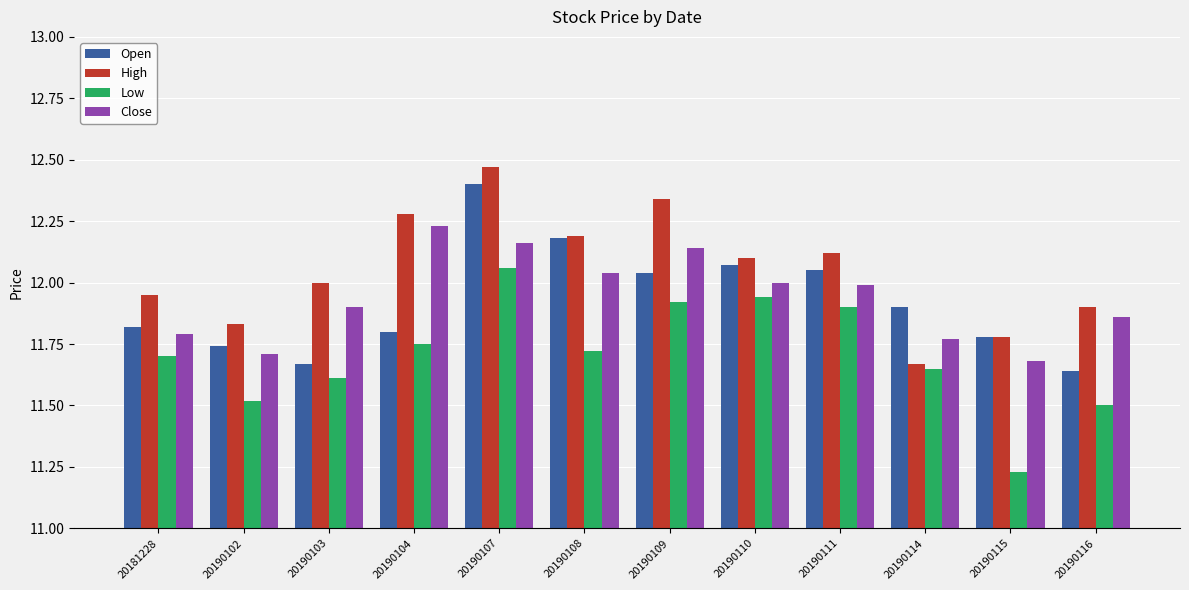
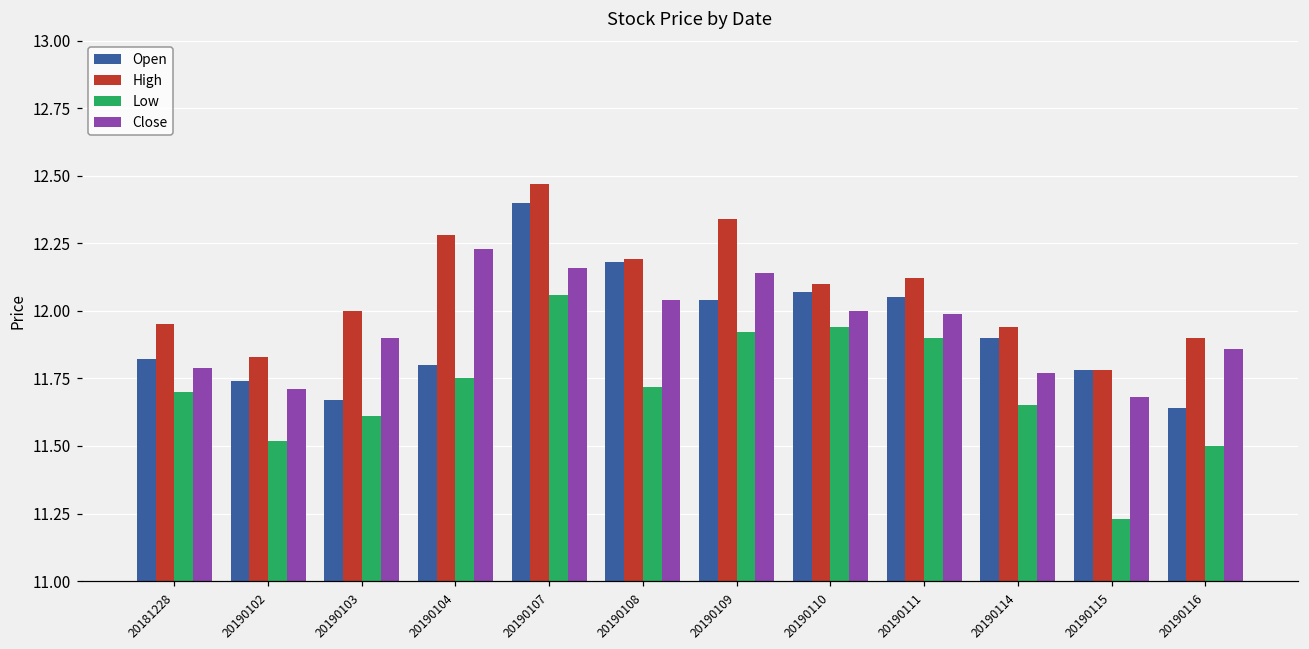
  {
    "Open": {
      "20181228": 11.82,
      "20190102": 11.74,
      "20190103": 11.67,
      "20190104": 11.80,
      "20190107": 12.40,
      "20190108": 12.18,
      "20190109": 12.04,
      "20190110": 12.07,
      "20190111": 12.05,
      "20190114": 11.90,
      "20190115": 11.78,
      "20190116": 11.64
    },
    "High": {
      "20181228": 11.95,
      "20190102": 11.83,
      "20190103": 12.00,
      "20190104": 12.28,
      "20190107": 12.47,
      "20190108": 12.19,
      "20190109": 12.34,
      "20190110": 12.10,
      "20190111": 12.12,
-     "20190114": 11.67,
+     "20190114": 11.94,
      "20190115": 11.78,
      "20190116": 11.90
    },
    "Low": {
      "20181228": 11.70,
      "20190102": 11.52,
      "20190103": 11.61,
      "20190104": 11.75,
      "20190107": 12.06,
      "20190108": 11.72,
      "20190109": 11.92,
      "20190110": 11.94,
      "20190111": 11.90,
      "20190114": 11.65,
      "20190115": 11.23,
      "20190116": 11.50
    },
    "Close": {
      "20181228": 11.79,
      "20190102": 11.71,
      "20190103": 11.90,
      "20190104": 12.23,
      "20190107": 12.16,
      "20190108": 12.04,
      "20190109": 12.14,
      "20190110": 12.00,
      "20190111": 11.99,
      "20190114": 11.77,
      "20190115": 11.68,
      "20190116": 11.86
    }
  }
